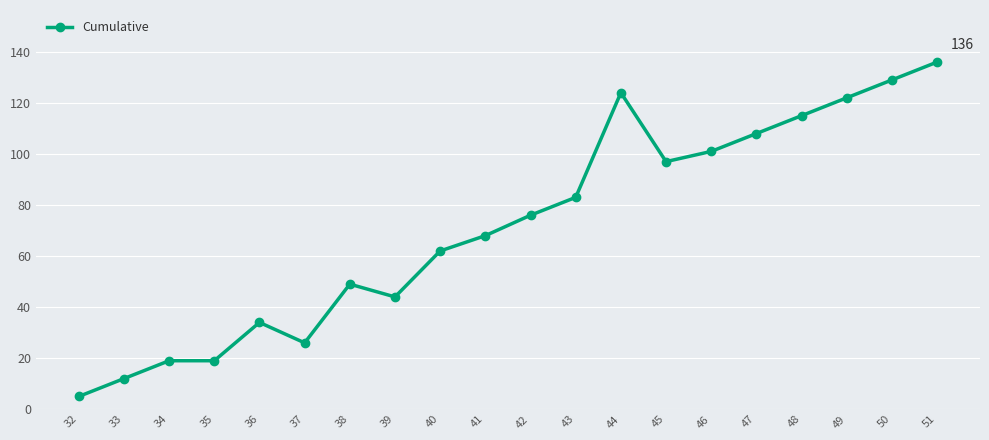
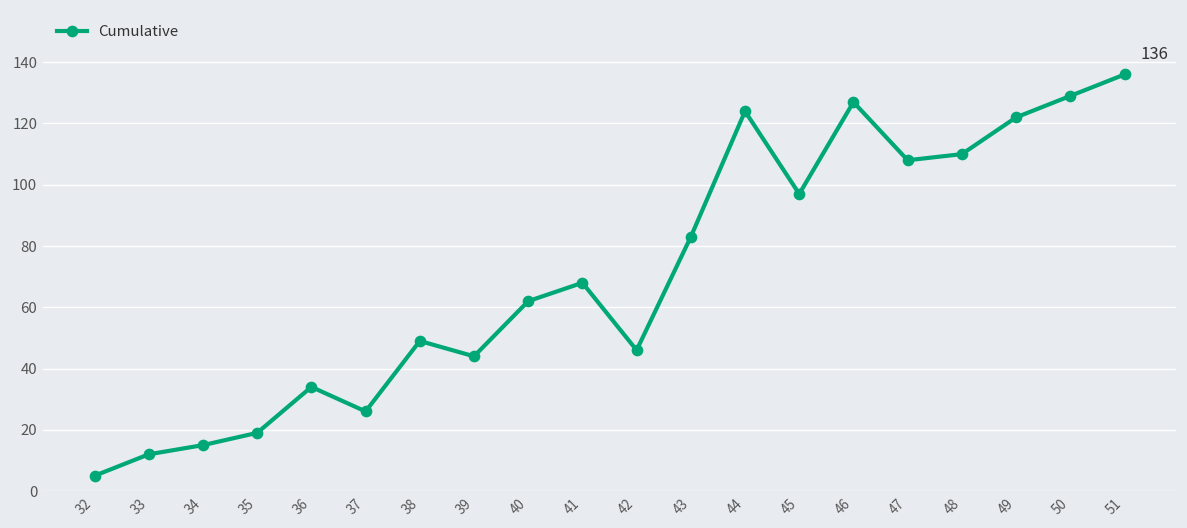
  {
    "32": 5,
    "33": 12,
-   "34": 19,
+   "34": 15,
    "35": 19,
    "36": 34,
    "37": 26,
    "38": 49,
    "39": 44,
    "40": 62,
    "41": 68,
-   "42": 76,
+   "42": 46,
    "43": 83,
    "44": 124,
    "45": 97,
-   "46": 101,
+   "46": 127,
    "47": 108,
-   "48": 115,
+   "48": 110,
    "49": 122,
    "50": 129
  }
